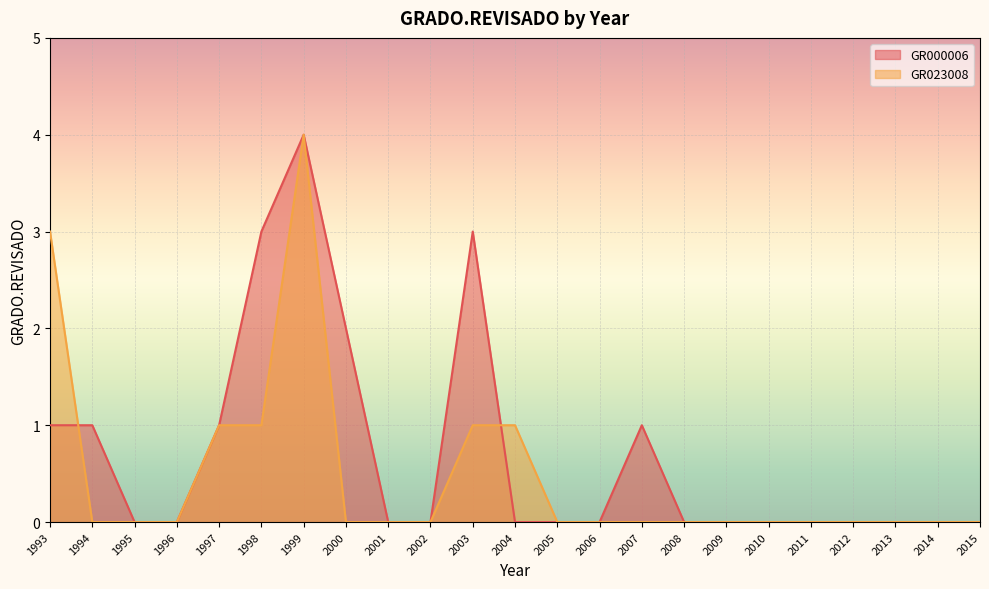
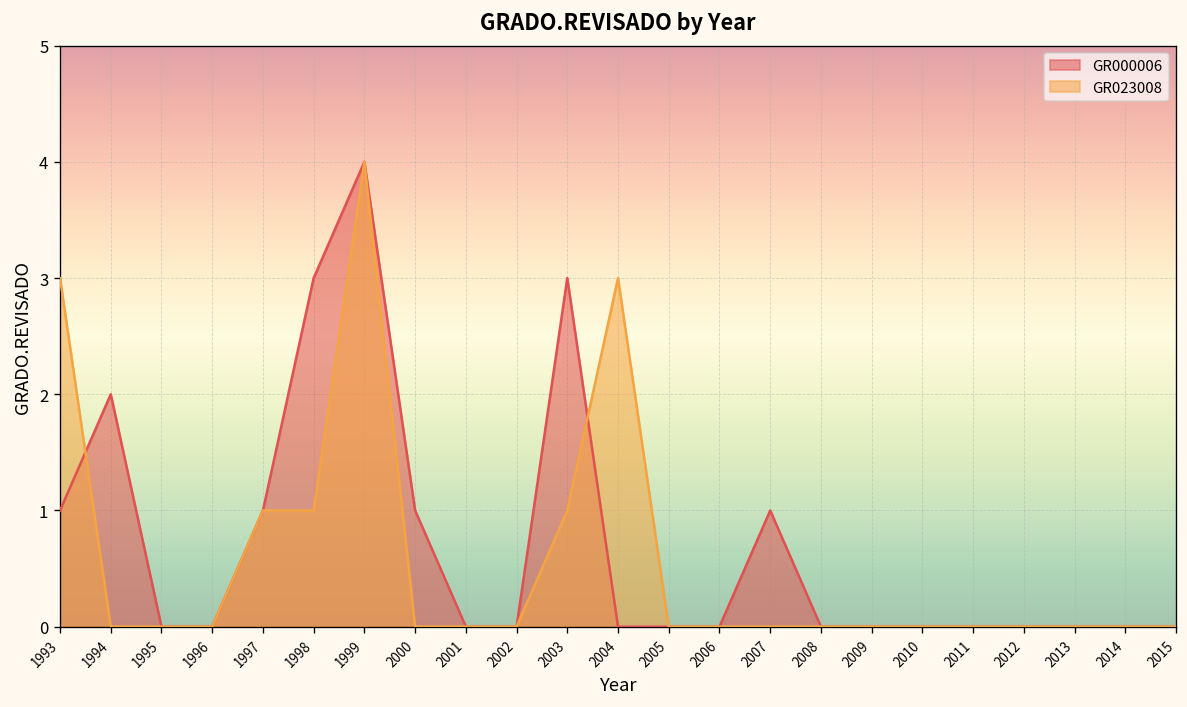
  {
    "GR000006": {
      "1993": 1,
-     "1994": 1,
+     "1994": 2,
      "1998": 3,
-     "2000": 2,
+     "2000": 1,
      "2003": 3,
      "2004": 0,
      "2007": 1
    },
    "GR023008": {
      "1993": 3,
      "1994": 0,
      "1998": 1,
      "2000": 0,
      "2003": 1,
-     "2004": 1,
+     "2004": 3,
      "2007": 0
    }
  }
